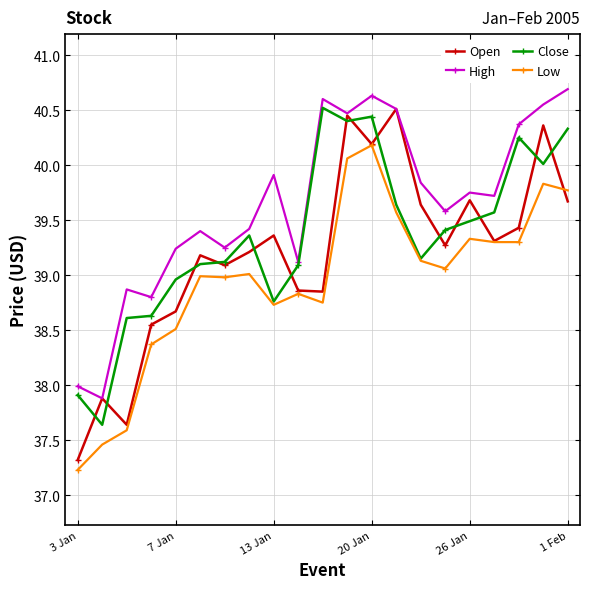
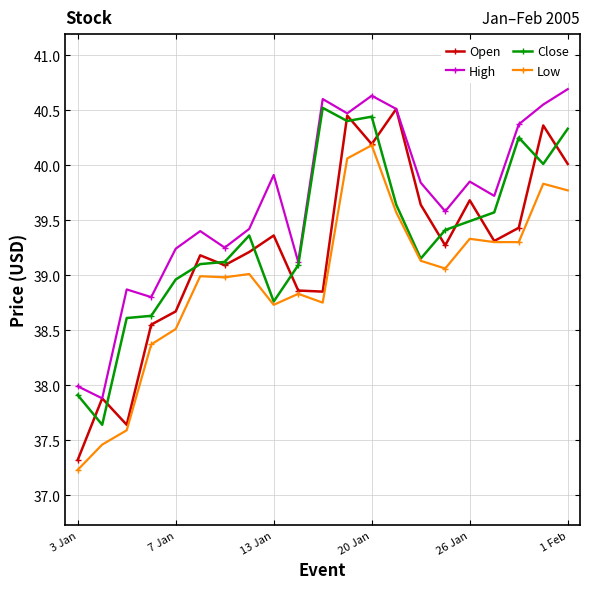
  {
    "Open": {
      "3 Jan": 37.32,
      "7 Jan": 38.67,
      "13 Jan": 39.36,
      "26 Jan": 39.68,
-     "1 Feb": 39.67
+     "1 Feb": 40.01
    },
    "High": {
      "3 Jan": 37.99,
      "7 Jan": 39.24,
      "13 Jan": 39.91,
      "20 Jan": 40.63,
-     "26 Jan": 39.75,
+     "26 Jan": 39.85,
      "1 Feb": 40.69
    },
    "Close": {
      "3 Jan": 37.91,
      "7 Jan": 38.96,
      "13 Jan": 38.76,
      "20 Jan": 40.44,
      "26 Jan": 39.49,
      "1 Feb": 40.33
    },
    "Low": {
      "3 Jan": 37.23,
      "7 Jan": 38.51,
      "13 Jan": 38.73,
      "26 Jan": 39.33,
      "1 Feb": 39.77
    }
  }
